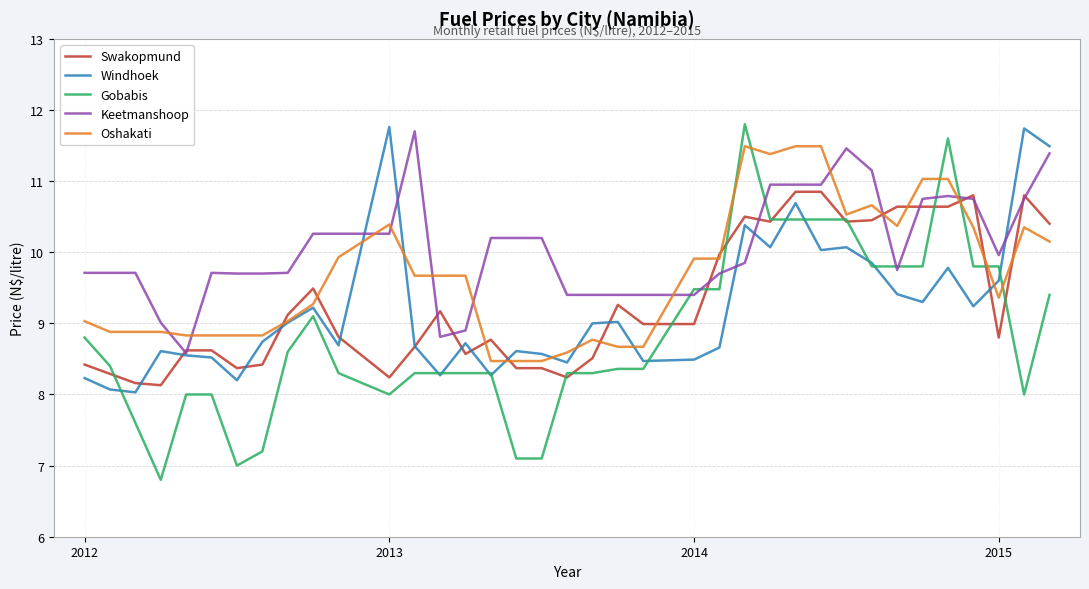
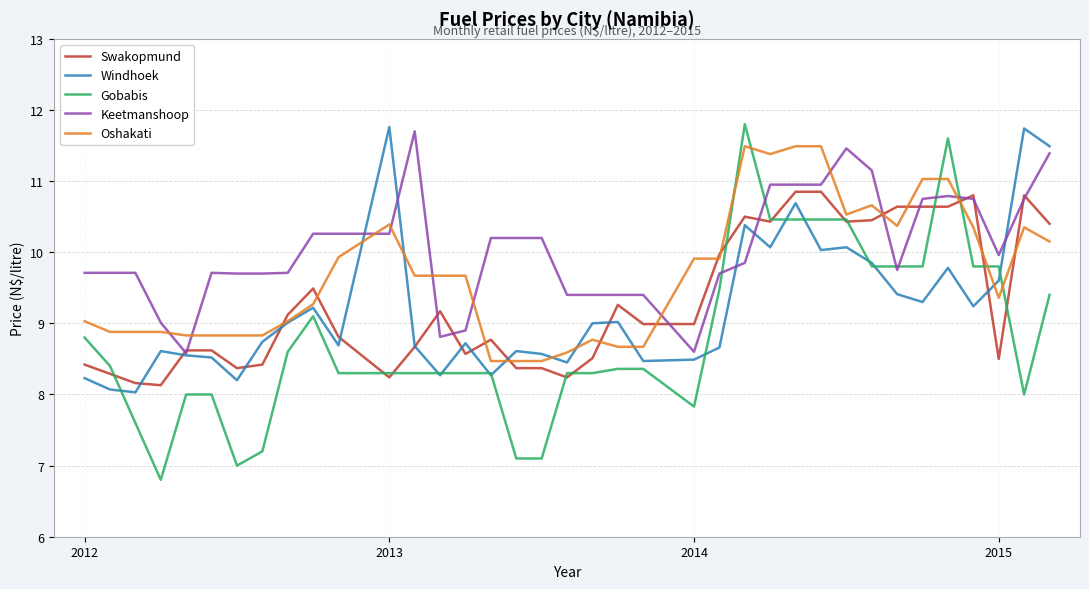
  {
    "Swakopmund": {
      "2012": 8.4,
      "2013": 8.2,
      "2014": 9.0,
-     "2015": 8.8
+     "2015": 8.5
    },
    "Windhoek": {
      "2012": 8.2,
      "2013": 11.8,
      "2014": 8.5,
      "2015": 9.6
    },
    "Gobabis": {
      "2012": 8.8,
-     "2013": 8.0,
-     "2014": 9.5,
+     "2013": 8.3,
+     "2014": 7.8,
      "2015": 9.8
    },
    "Keetmanshoop": {
      "2012": 9.7,
      "2013": 10.3,
-     "2014": 9.4,
+     "2014": 8.6,
      "2015": 10.0
    },
    "Oshakati": {
      "2012": 9.0,
      "2013": 10.4,
      "2014": 9.9,
      "2015": 9.4
    }
  }
